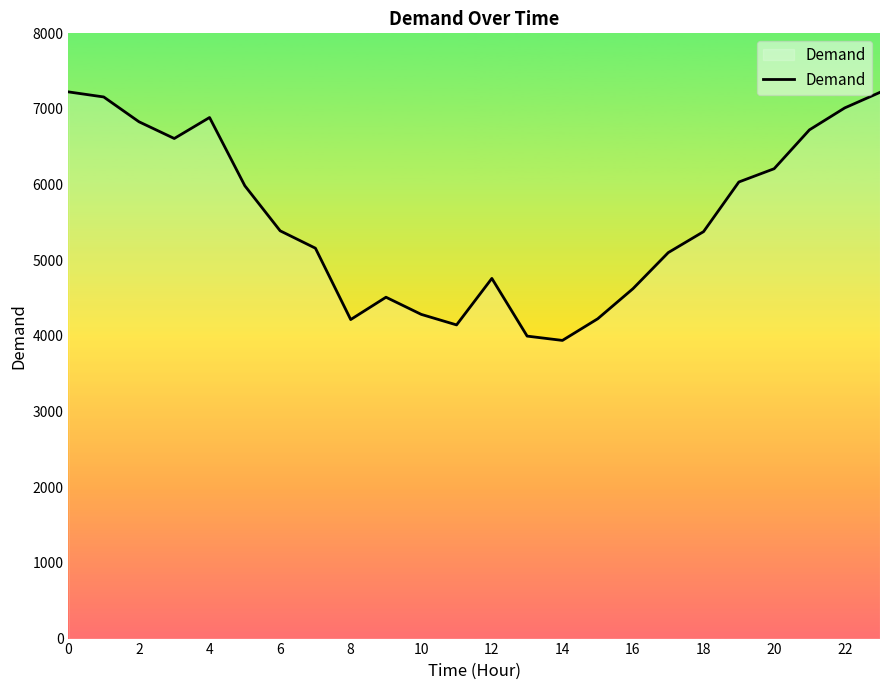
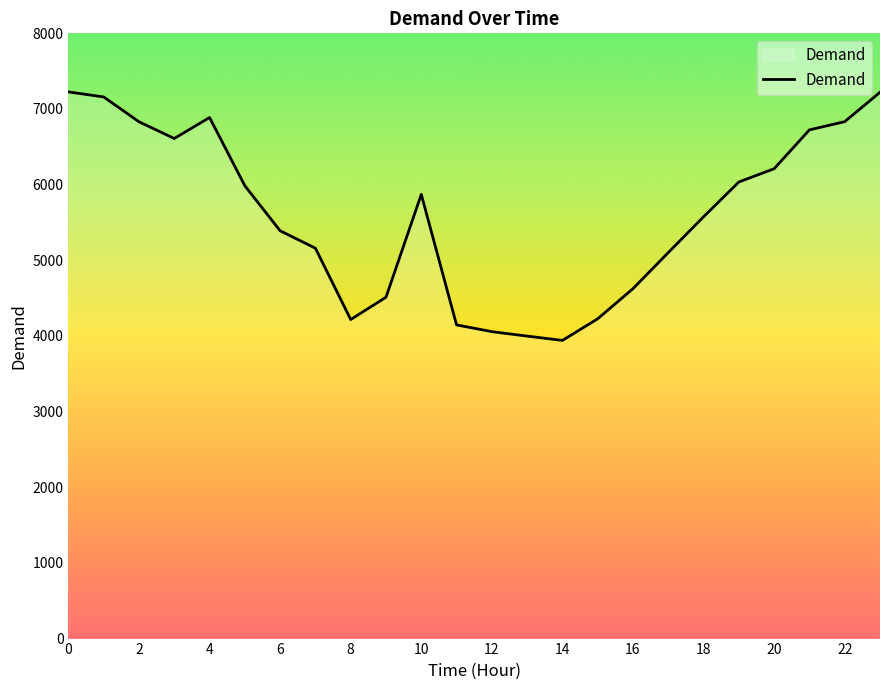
  {
    "0": 7200,
    "2": 6800,
    "4": 6900,
    "6": 5400,
    "8": 4200,
-   "10": 4300,
-   "12": 4800,
+   "10": 5900,
+   "12": 4100,
    "14": 3900,
    "16": 4600,
-   "18": 5400,
+   "18": 5600,
    "20": 6200,
-   "22": 7000
+   "22": 6800
  }
